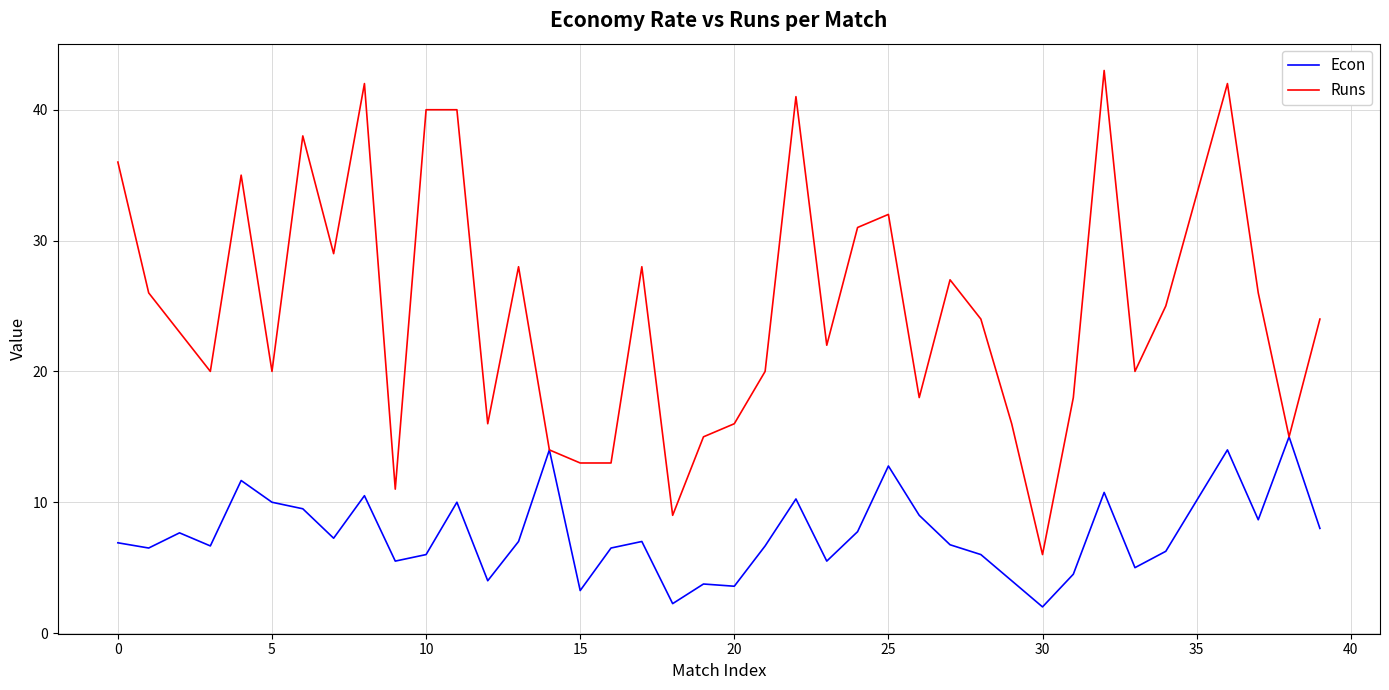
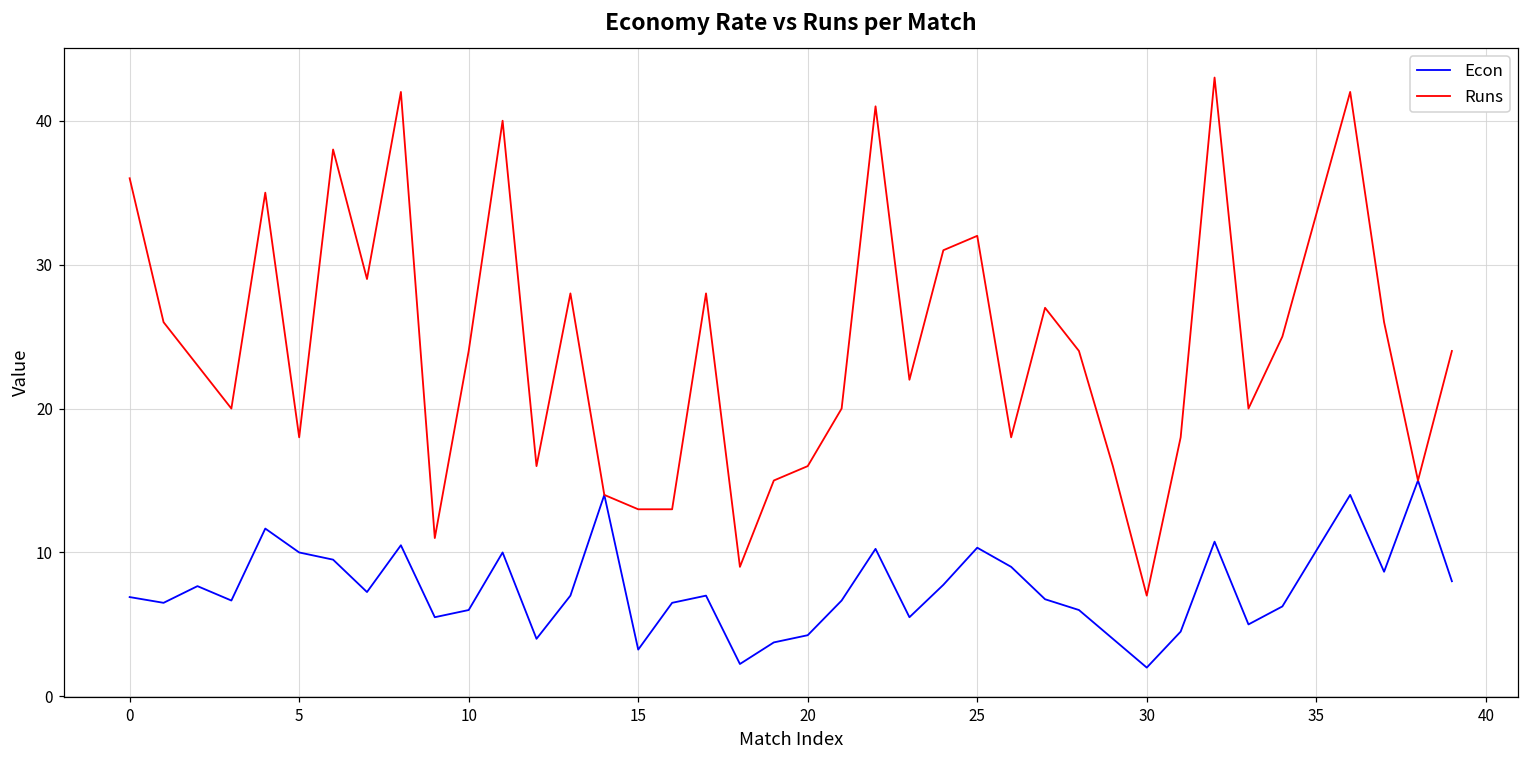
  {
    "Econ": {
      "0": 6.9,
      "5": 10.0,
      "10": 6.0,
      "15": 3.3,
-     "20": 3.6,
-     "25": 12.8,
+     "20": 4.3,
+     "25": 10.3,
      "30": 2.0
    },
    "Runs": {
      "0": 36,
-     "5": 20,
-     "10": 40,
+     "5": 18,
+     "10": 24,
      "15": 13,
      "20": 16,
      "25": 32,
-     "30": 6
+     "30": 7
    }
  }
